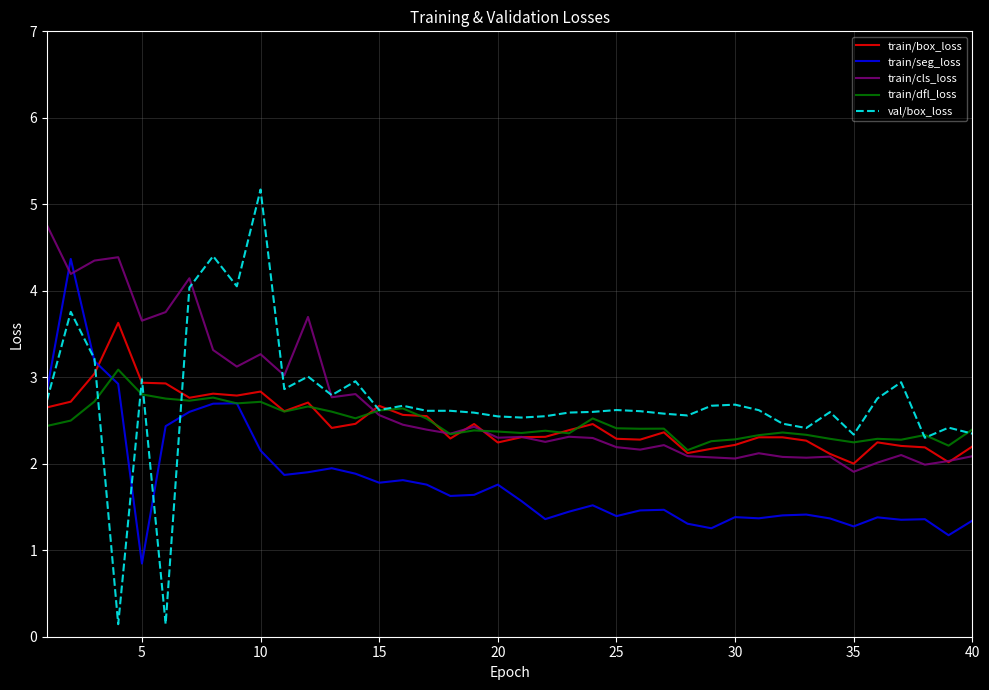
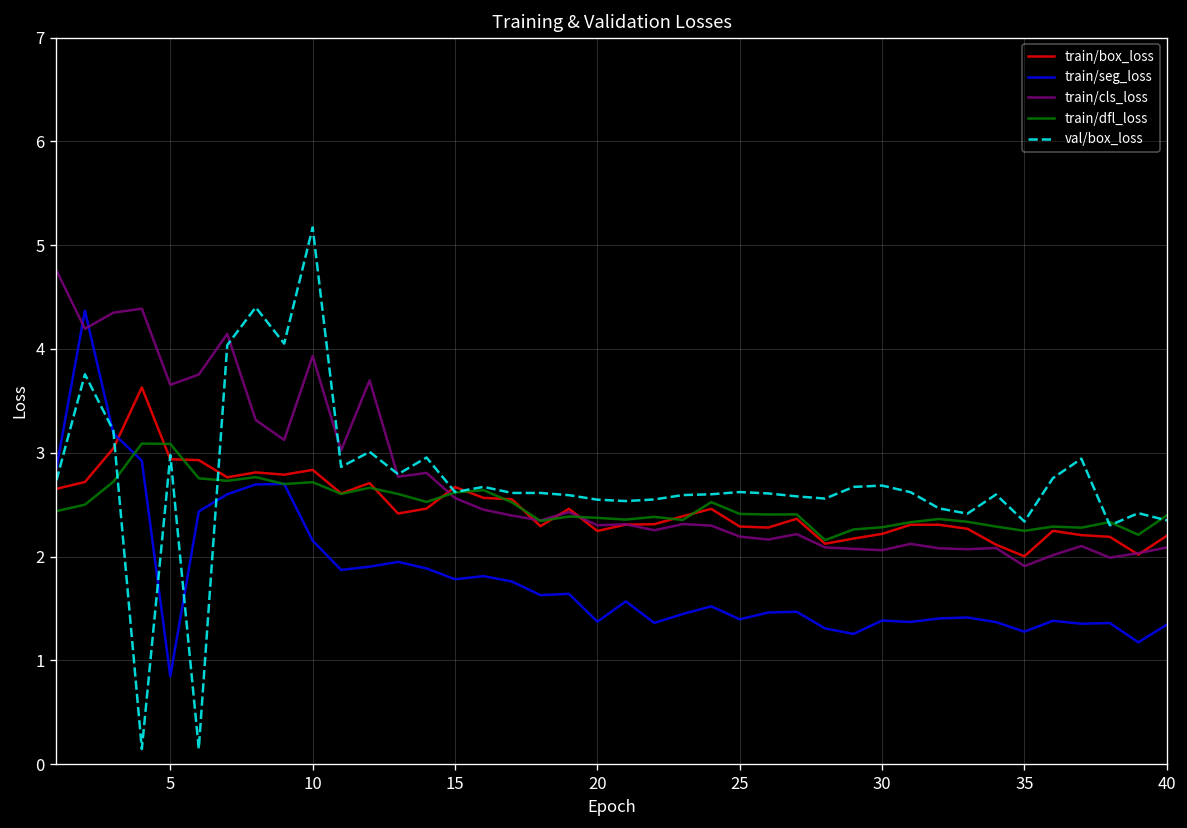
  {
    "train/box_loss": {
      "5": 2.9,
      "10": 2.8,
      "15": 2.7,
      "20": 2.2,
      "25": 2.3,
      "30": 2.2,
      "35": 2.0,
      "40": 2.2
    },
    "train/seg_loss": {
      "5": 0.8,
      "10": 2.2,
      "15": 1.8,
-     "20": 1.8,
+     "20": 1.4,
      "25": 1.4,
      "30": 1.4,
      "35": 1.3,
      "40": 1.3
    },
    "train/cls_loss": {
      "5": 3.7,
-     "10": 3.3,
+     "10": 3.9,
      "15": 2.6,
      "20": 2.3,
      "25": 2.2,
      "30": 2.1,
      "35": 1.9,
      "40": 2.1
    },
    "train/dfl_loss": {
-     "5": 2.8,
+     "5": 3.1,
      "10": 2.7,
      "20": 2.4,
      "25": 2.4,
      "30": 2.3,
      "35": 2.2,
      "40": 2.4
    },
    "val/box_loss": {
      "5": 3.0,
      "10": 5.2,
      "20": 2.5,
      "25": 2.6,
      "30": 2.7,
      "35": 2.3,
      "40": 2.3
    }
  }
